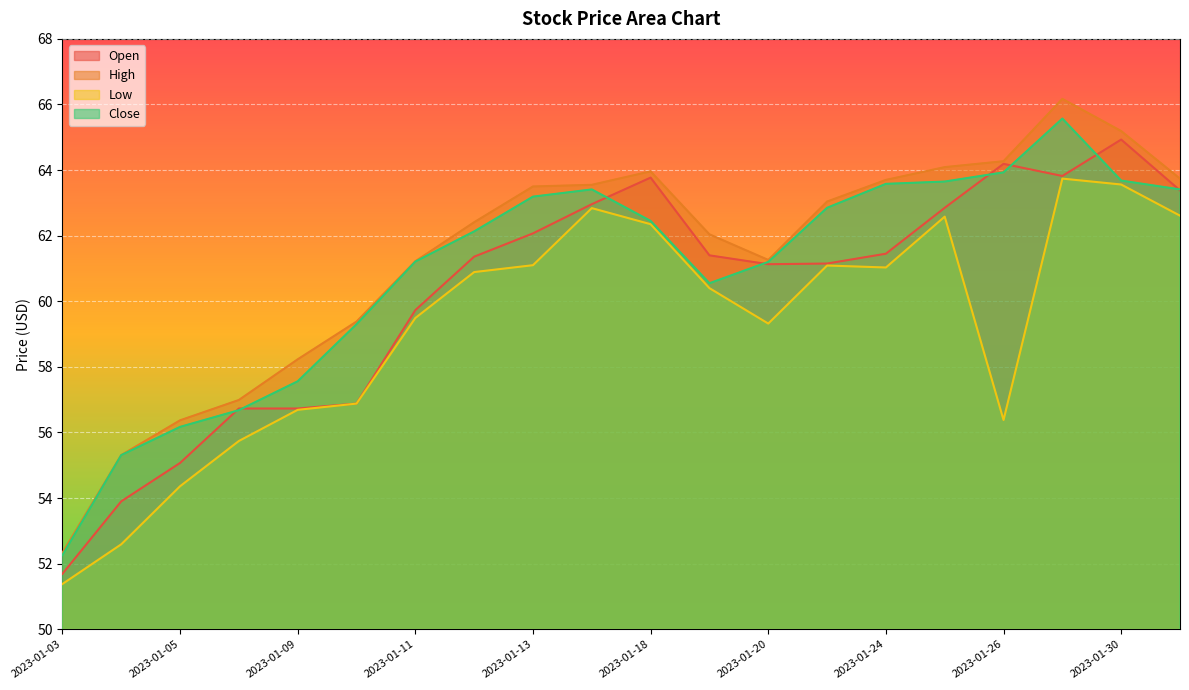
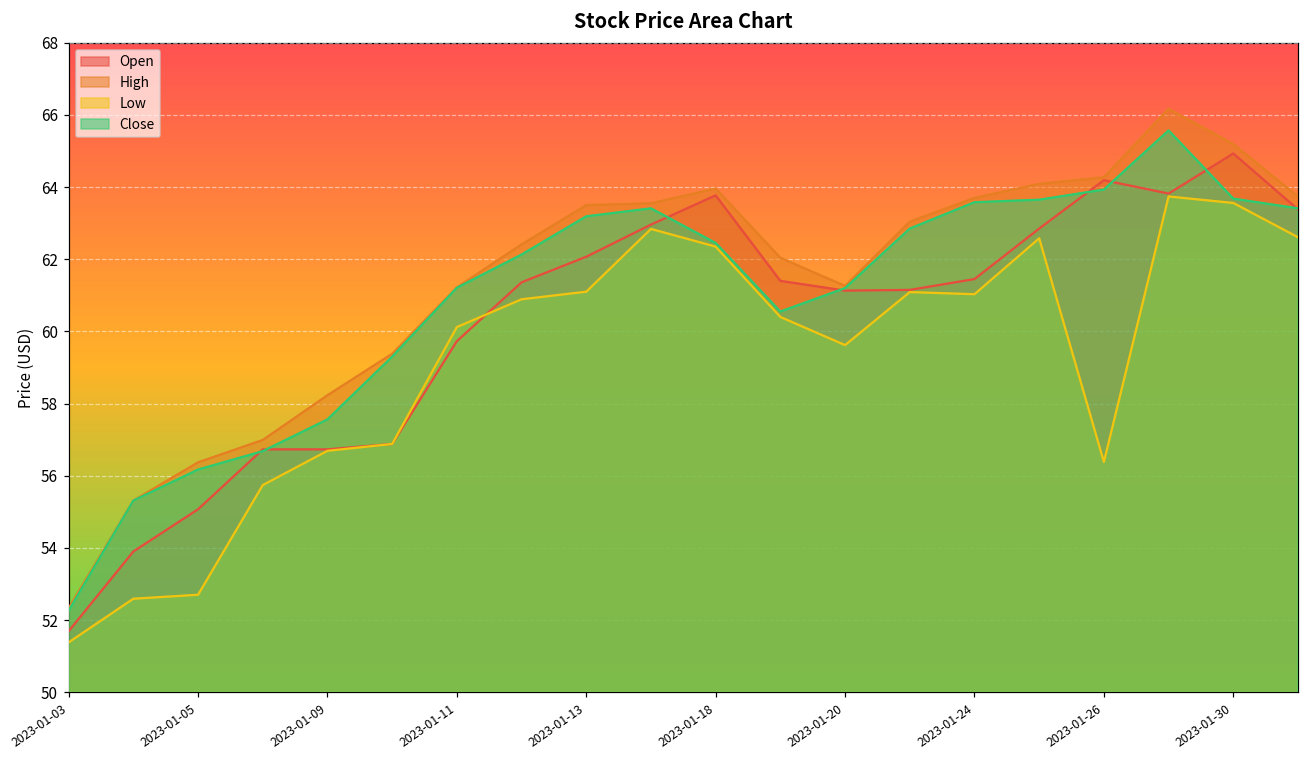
  {
    "Low": {
      "2023-01-03": 51.4,
-     "2023-01-05": 54.4,
-     "2023-01-11": 59.5,
+     "2023-01-05": 52.7,
+     "2023-01-11": 60.1,
      "2023-01-13": 61.1,
      "2023-01-18": 62.4,
-     "2023-01-20": 59.3,
+     "2023-01-20": 59.6,
      "2023-01-24": 61.0,
      "2023-01-26": 56.4,
      "2023-01-30": 63.6
    },
    "Close": {
      "2023-01-05": 56.2,
      "2023-01-09": 57.6,
      "2023-01-13": 63.2,
      "2023-01-18": 62.5,
      "2023-01-24": 63.6,
      "2023-01-26": 63.9,
      "2023-01-30": 63.7
    }
  }
